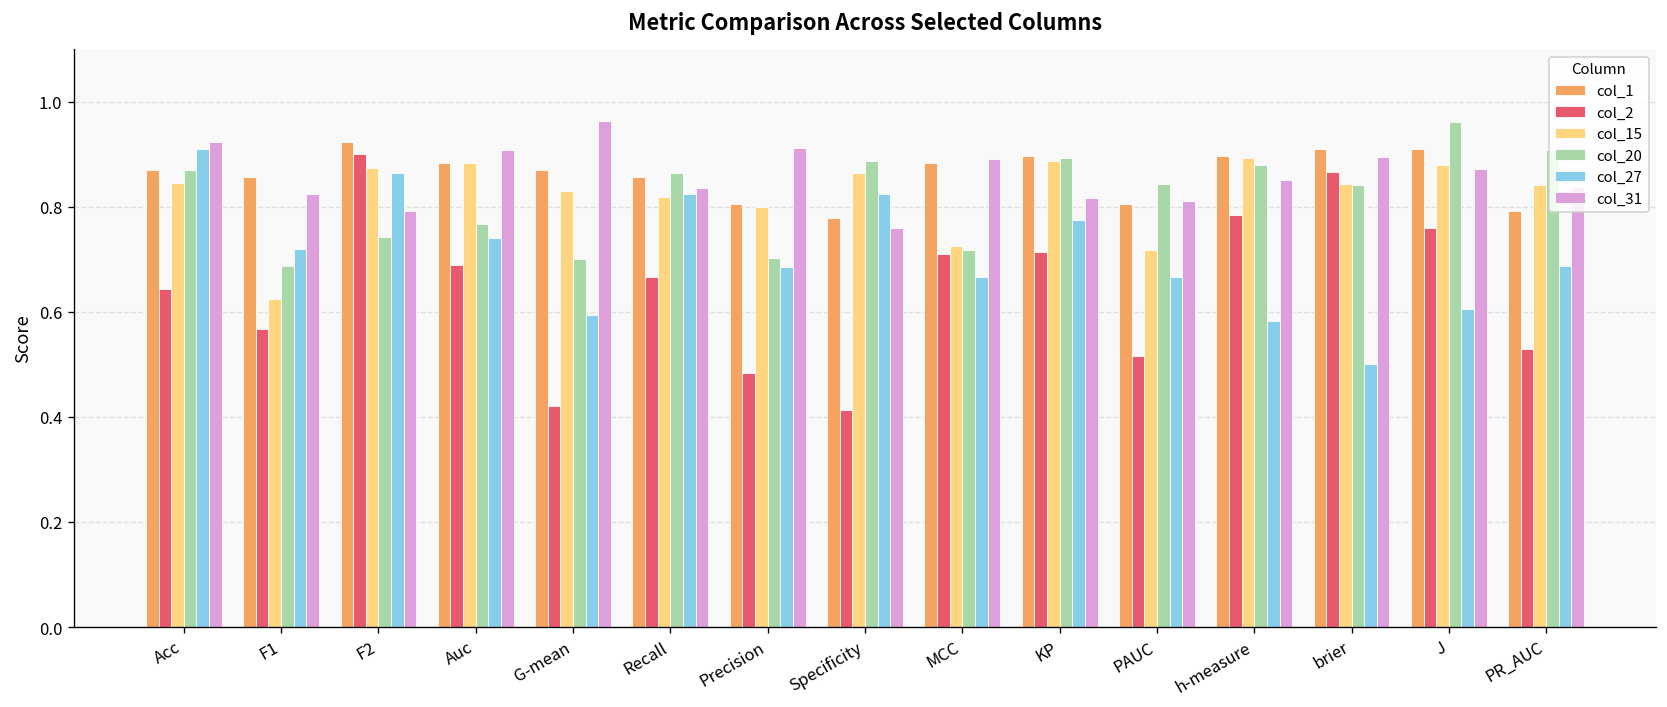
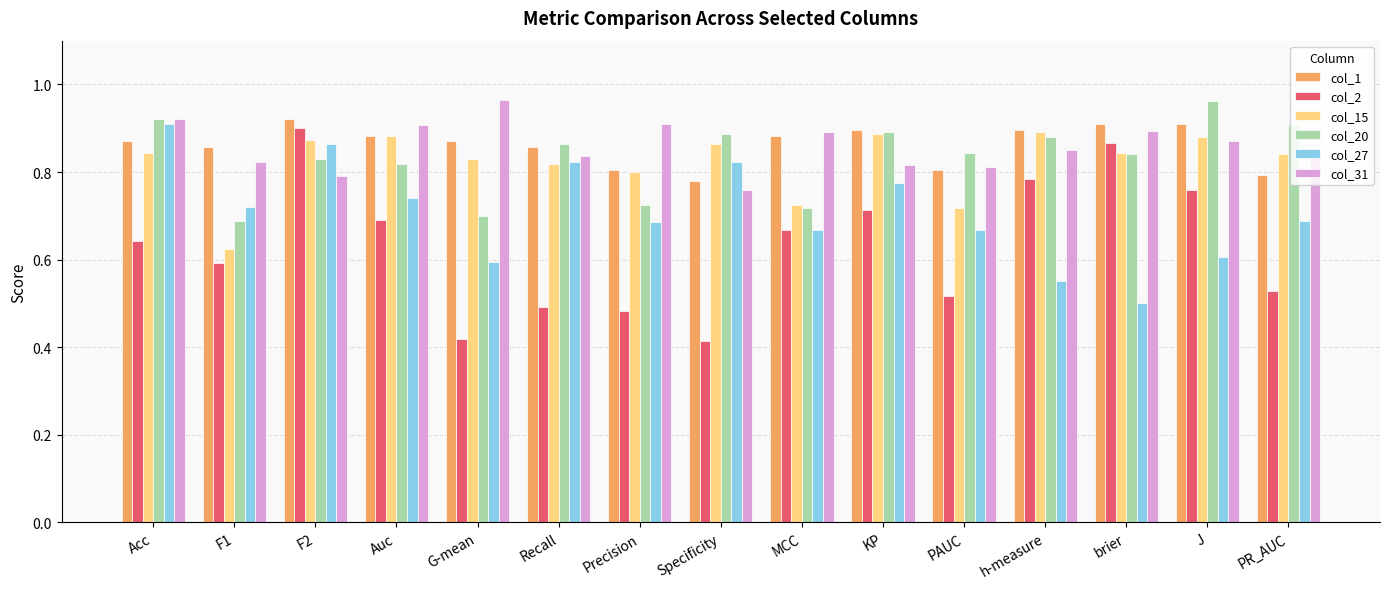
  {
    "col_2": {
      "Acc": 0.64,
-     "F1": 0.57,
+     "F1": 0.59,
      "F2": 0.90,
      "Auc": 0.69,
      "G-mean": 0.42,
-     "Recall": 0.67,
+     "Recall": 0.49,
      "Precision": 0.48,
      "Specificity": 0.41,
-     "MCC": 0.71,
+     "MCC": 0.67,
      "KP": 0.71,
      "PAUC": 0.52,
      "h-measure": 0.78,
      "brier": 0.87,
      "J": 0.76,
      "PR_AUC": 0.53
    },
    "col_20": {
-     "Acc": 0.87,
+     "Acc": 0.92,
      "F1": 0.69,
-     "F2": 0.74,
-     "Auc": 0.77,
+     "F2": 0.83,
+     "Auc": 0.82,
      "G-mean": 0.70,
      "Recall": 0.86,
-     "Precision": 0.70,
+     "Precision": 0.72,
      "Specificity": 0.89,
      "MCC": 0.72,
      "KP": 0.89,
      "PAUC": 0.84,
      "h-measure": 0.88,
      "brier": 0.84,
      "J": 0.96
    },
    "col_27": {
      "Acc": 0.91,
      "F1": 0.72,
      "F2": 0.86,
      "Auc": 0.74,
      "G-mean": 0.59,
      "Recall": 0.82,
      "Precision": 0.69,
      "Specificity": 0.82,
      "MCC": 0.67,
      "KP": 0.77,
      "PAUC": 0.67,
-     "h-measure": 0.58,
+     "h-measure": 0.55,
      "brier": 0.50,
      "J": 0.61,
      "PR_AUC": 0.69
    },
    "col_31": {
      "Acc": 0.92,
      "F1": 0.82,
      "F2": 0.79,
      "Auc": 0.91,
      "G-mean": 0.96,
      "Recall": 0.84,
      "Precision": 0.91,
      "Specificity": 0.76,
      "MCC": 0.89,
      "KP": 0.82,
      "PAUC": 0.81,
      "h-measure": 0.85,
      "brier": 0.89,
      "J": 0.87
    }
  }
